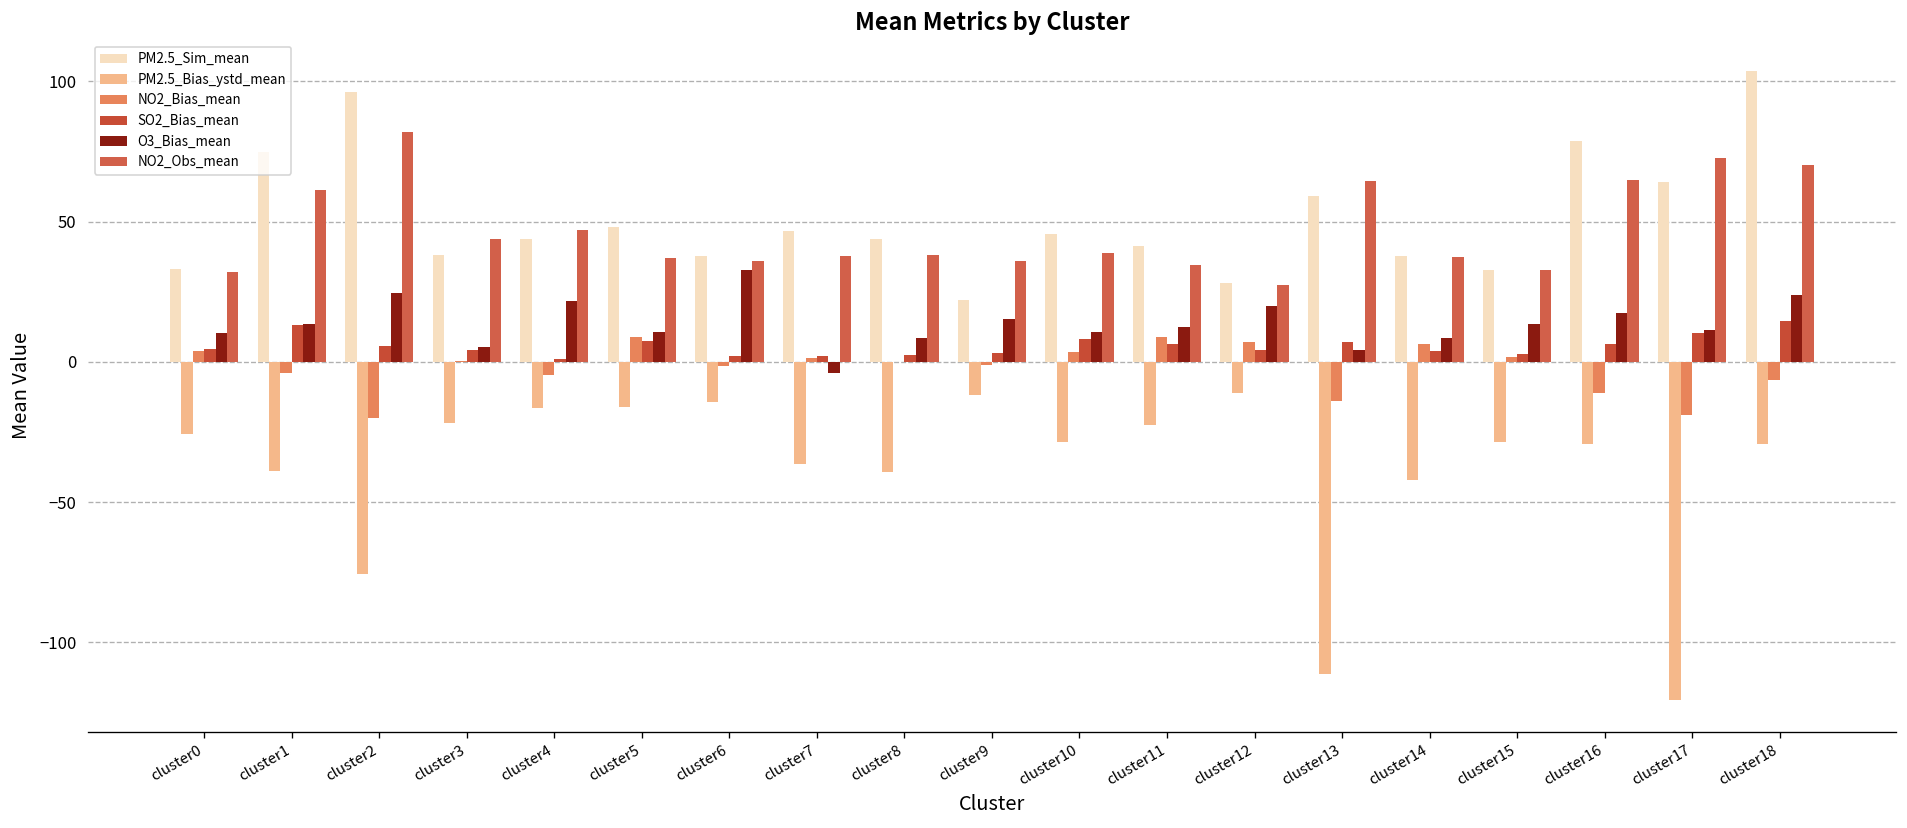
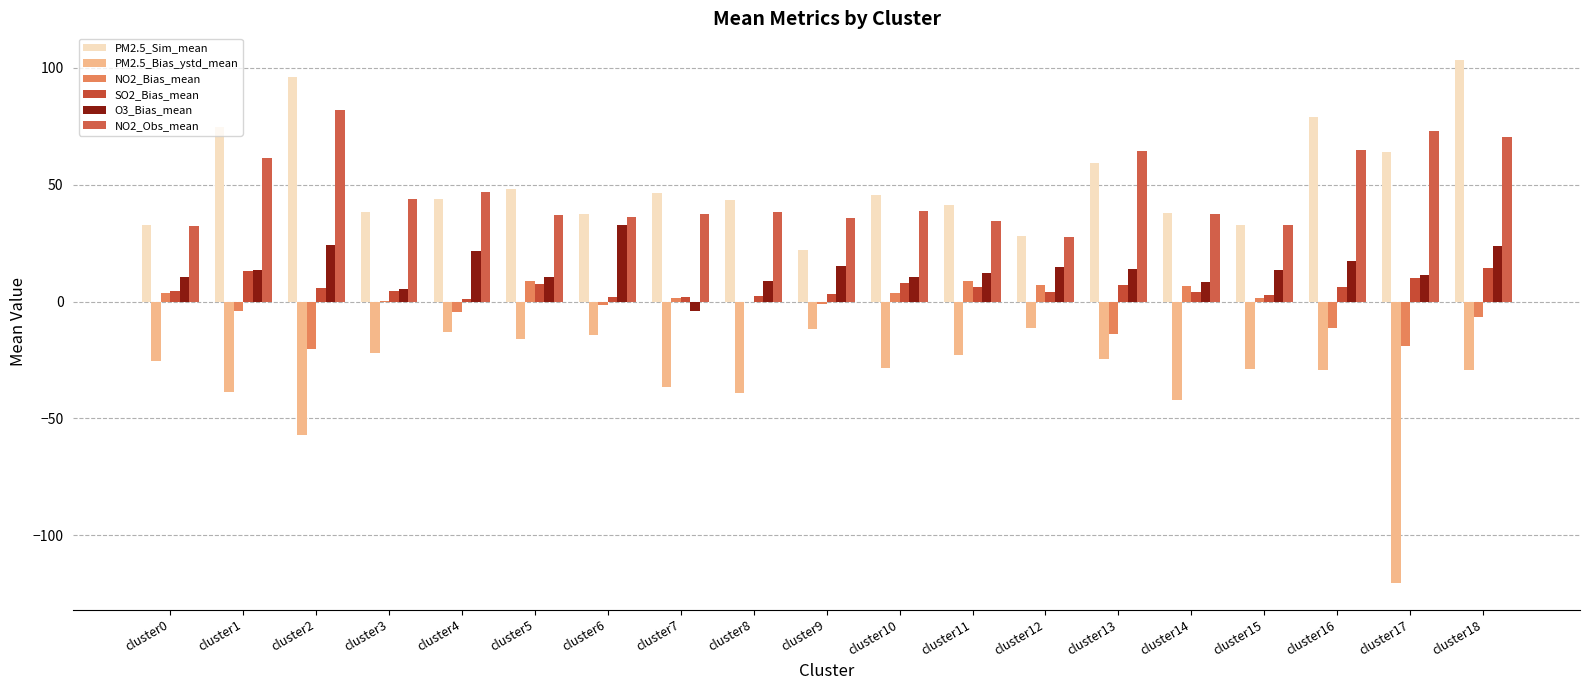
  {
    "PM2.5_Sim_mean": {
      "cluster0": 33,
      "cluster2": 96,
      "cluster3": 38,
      "cluster4": 44,
      "cluster5": 48,
      "cluster6": 38,
      "cluster7": 47,
      "cluster8": 44,
      "cluster9": 22,
      "cluster10": 45,
      "cluster11": 41,
      "cluster12": 28,
      "cluster13": 59,
      "cluster14": 38,
      "cluster15": 33,
      "cluster16": 79,
      "cluster17": 64,
      "cluster18": 104
    },
    "PM2.5_Bias_ystd_mean": {
      "cluster0": -26,
      "cluster1": -39,
-     "cluster2": -76,
+     "cluster2": -57,
      "cluster3": -22,
-     "cluster4": -17,
+     "cluster4": -13,
      "cluster5": -16,
      "cluster6": -14,
      "cluster7": -36,
      "cluster8": -39,
      "cluster9": -12,
      "cluster10": -29,
      "cluster11": -23,
      "cluster12": -11,
-     "cluster13": -111,
+     "cluster13": -25,
      "cluster14": -42,
      "cluster15": -29,
      "cluster16": -29,
      "cluster17": -121,
      "cluster18": -29
    },
    "O3_Bias_mean": {
      "cluster0": 10,
      "cluster1": 13,
      "cluster2": 24,
      "cluster3": 5,
      "cluster4": 22,
      "cluster5": 11,
      "cluster6": 33,
      "cluster7": -4,
      "cluster8": 9,
      "cluster9": 15,
      "cluster10": 11,
      "cluster11": 12,
-     "cluster12": 20,
-     "cluster13": 4,
+     "cluster12": 15,
+     "cluster13": 14,
      "cluster14": 8,
      "cluster15": 13,
      "cluster16": 18,
      "cluster17": 11,
      "cluster18": 24
    }
  }
